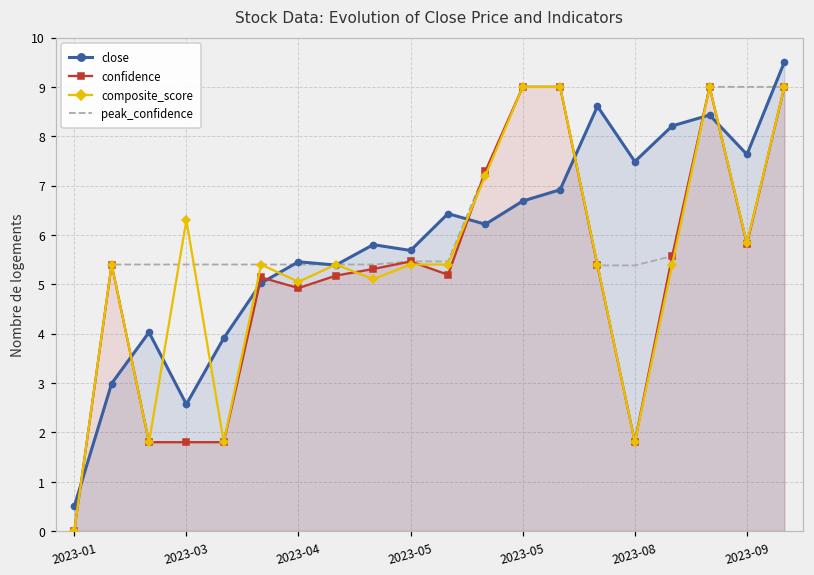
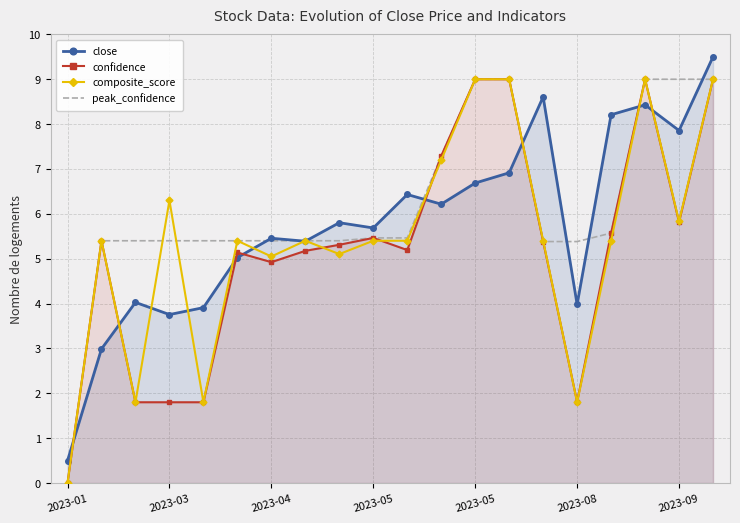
  {
    "close": {
      "2023-01": 0.5,
-     "2023-03": 2.6,
-     "2023-08": 7.5,
-     "2023-09": 7.6
+     "2023-03": 3.8,
+     "2023-08": 4.0,
+     "2023-09": 7.9
    },
    "confidence": {
      "2023-03": 1.8,
      "2023-04": 4.9
    },
    "composite_score": {
      "2023-03": 6.3,
      "2023-04": 5.0
    },
    "peak_confidence": {
      "2023-03": 5.4,
      "2023-08": 5.4,
      "2023-09": 9.0
    }
  }
